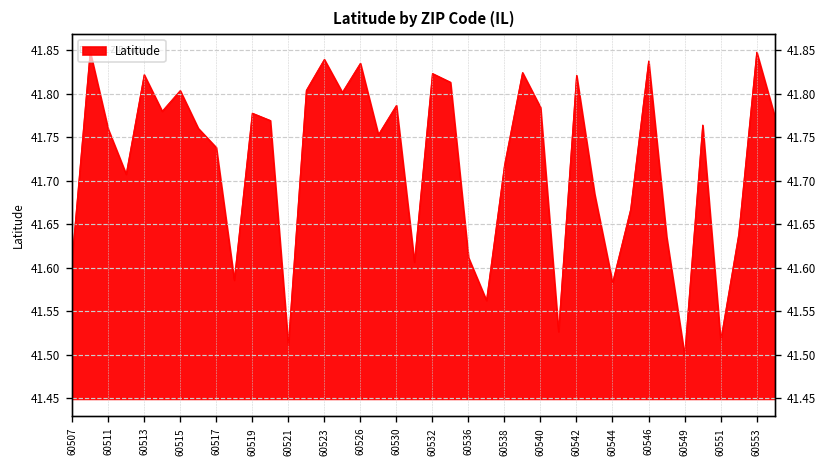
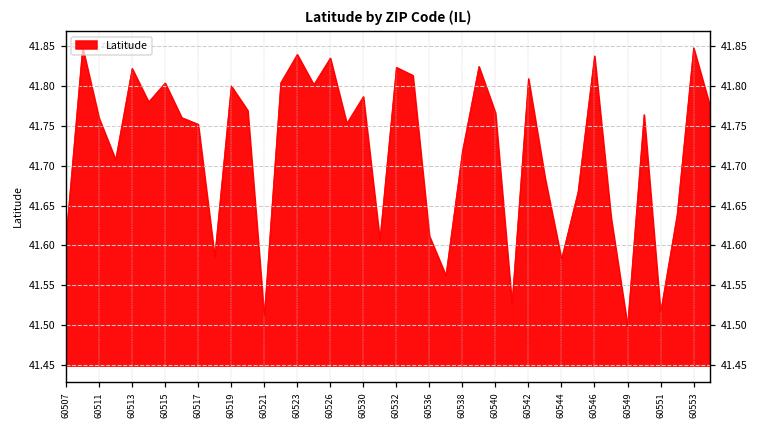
  {
    "60507": 41.61,
    "60511": 41.76,
    "60513": 41.82,
    "60515": 41.80,
-   "60517": 41.74,
-   "60519": 41.78,
+   "60517": 41.75,
+   "60519": 41.80,
    "60521": 41.51,
    "60523": 41.84,
    "60526": 41.83,
    "60530": 41.79,
    "60532": 41.82,
    "60536": 41.61,
    "60538": 41.72,
-   "60540": 41.78,
-   "60542": 41.82,
+   "60540": 41.77,
+   "60542": 41.81,
    "60544": 41.58,
    "60546": 41.84,
    "60549": 41.50,
    "60551": 41.52,
    "60553": 41.85
  }
